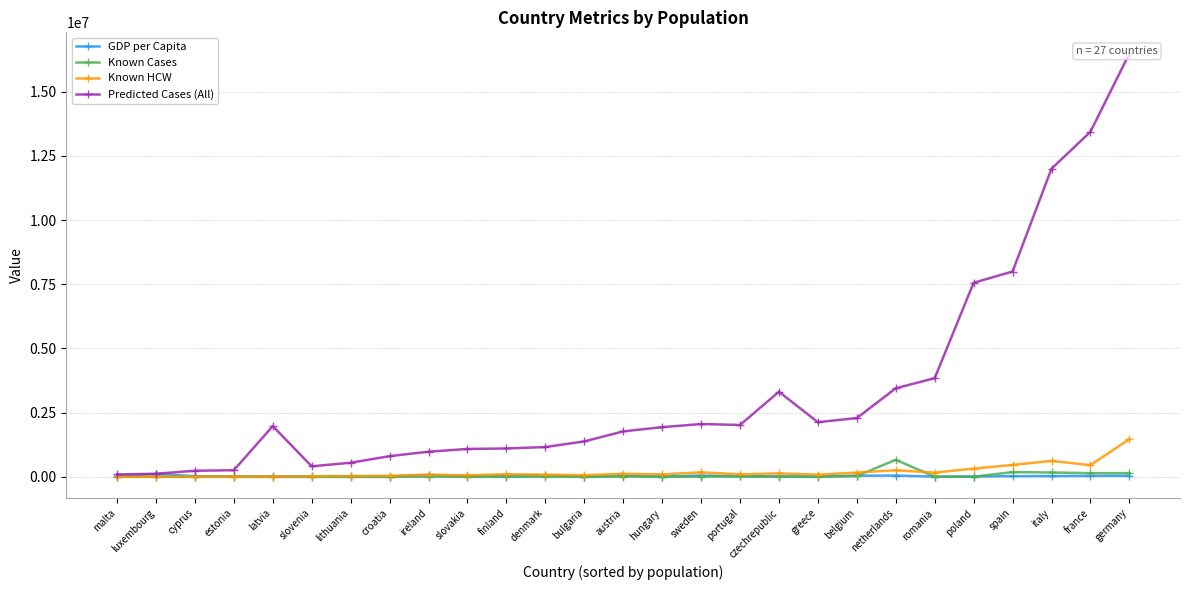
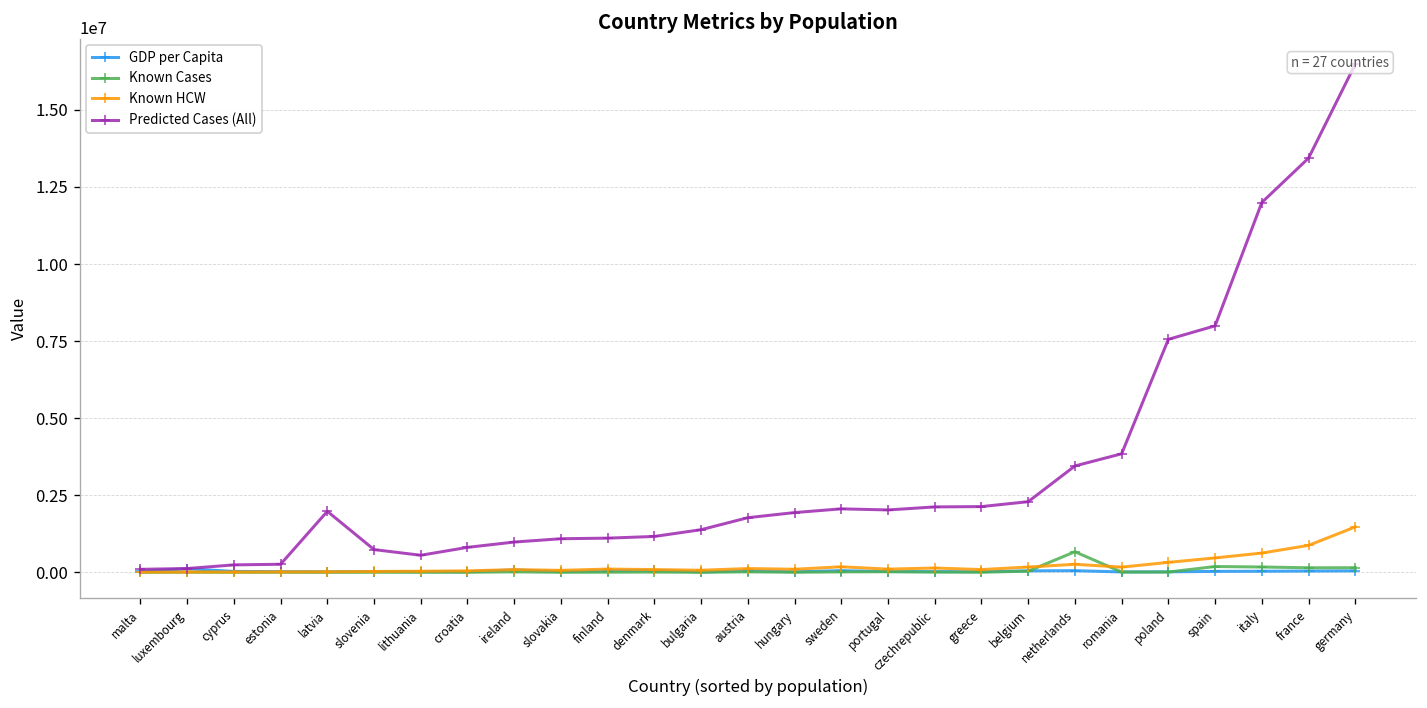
  {
    "GDP per Capita": {
      "netherlands": 100000,
      "spain": 0,
      "italy": 0,
      "france": 0,
      "germany": 0
    },
    "Known Cases": {
      "netherlands": 700000,
      "spain": 200000,
      "italy": 200000,
      "france": 100000,
      "germany": 100000
    },
    "Known HCW": {
      "sweden": 200000,
      "czechrepublic": 100000,
      "belgium": 200000,
      "netherlands": 300000,
      "romania": 200000,
      "poland": 300000,
      "spain": 500000,
      "italy": 600000,
-     "france": 500000,
+     "france": 900000,
      "germany": 1500000
    },
    "Predicted Cases (All)": {
      "cyprus": 200000,
      "estonia": 300000,
      "latvia": 2000000,
-     "slovenia": 400000,
+     "slovenia": 700000,
      "lithuania": 600000,
      "croatia": 800000,
      "ireland": 1000000,
      "slovakia": 1100000,
      "finland": 1100000,
      "denmark": 1200000,
      "bulgaria": 1400000,
      "austria": 1800000,
      "hungary": 1900000,
      "sweden": 2100000,
      "portugal": 2000000,
-     "czechrepublic": 3300000,
+     "czechrepublic": 2100000,
      "greece": 2100000,
      "belgium": 2300000,
      "netherlands": 3400000,
      "romania": 3800000,
      "poland": 7600000,
      "spain": 8000000,
      "italy": 12000000,
      "france": 13400000
    }
  }
